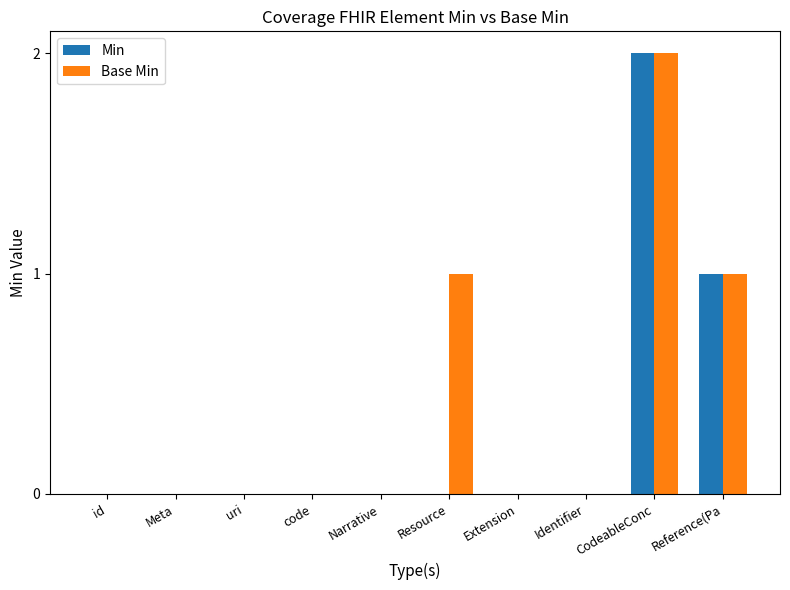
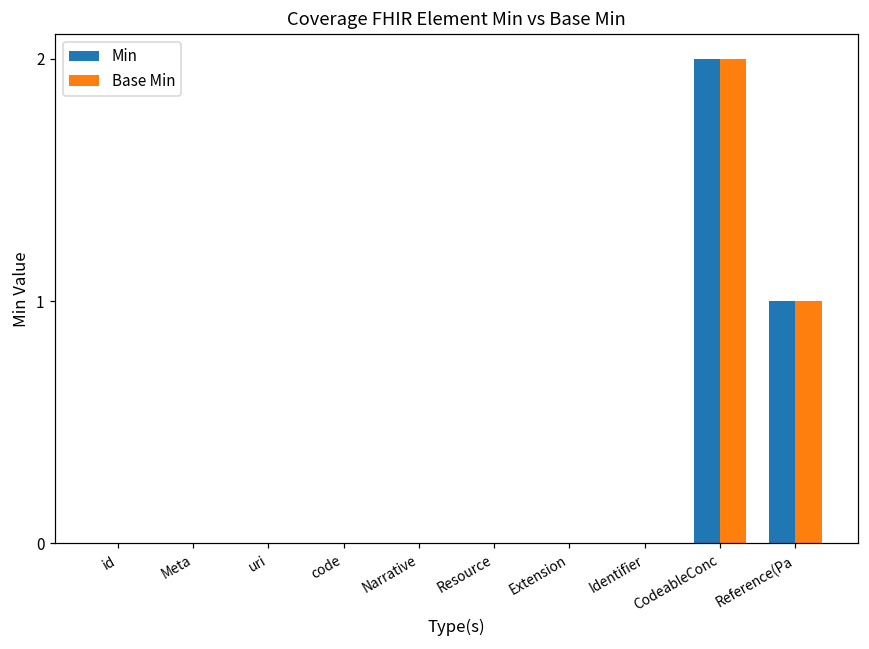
  {
    "Min": {
      "id": 0,
      "Meta": 0,
      "uri": 0,
      "code": 0,
      "Narrative": 0,
      "Resource": 0,
      "Extension": 0,
      "Identifier": 0,
      "CodeableConc": 2,
      "Reference(Pa": 1
    },
    "Base Min": {
      "id": 0,
      "Meta": 0,
      "uri": 0,
      "code": 0,
      "Narrative": 0,
-     "Resource": 1,
+     "Resource": 0,
      "Extension": 0,
      "Identifier": 0,
      "CodeableConc": 2,
      "Reference(Pa": 1
    }
  }
